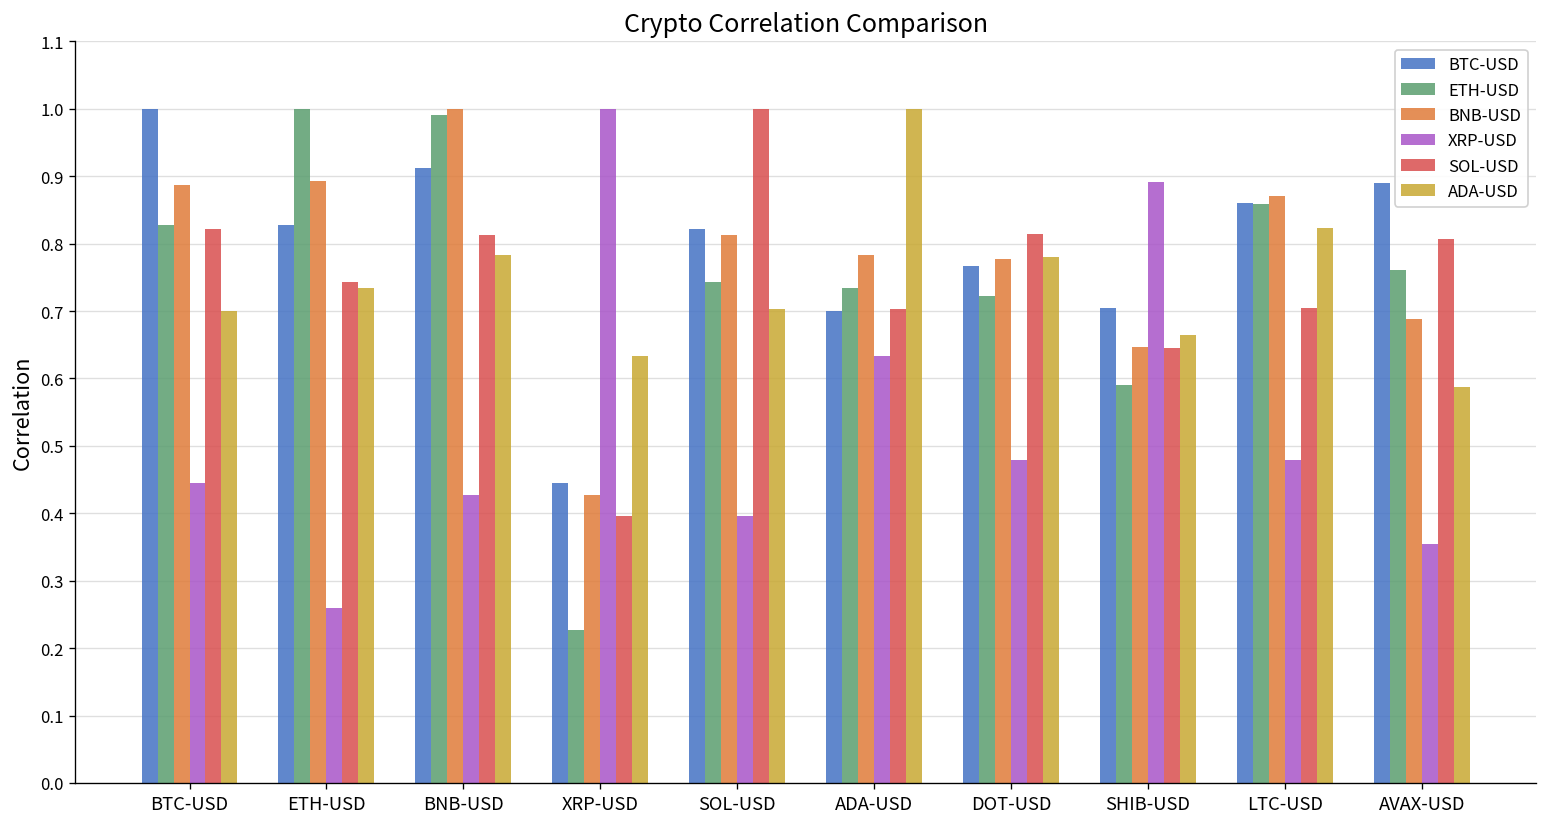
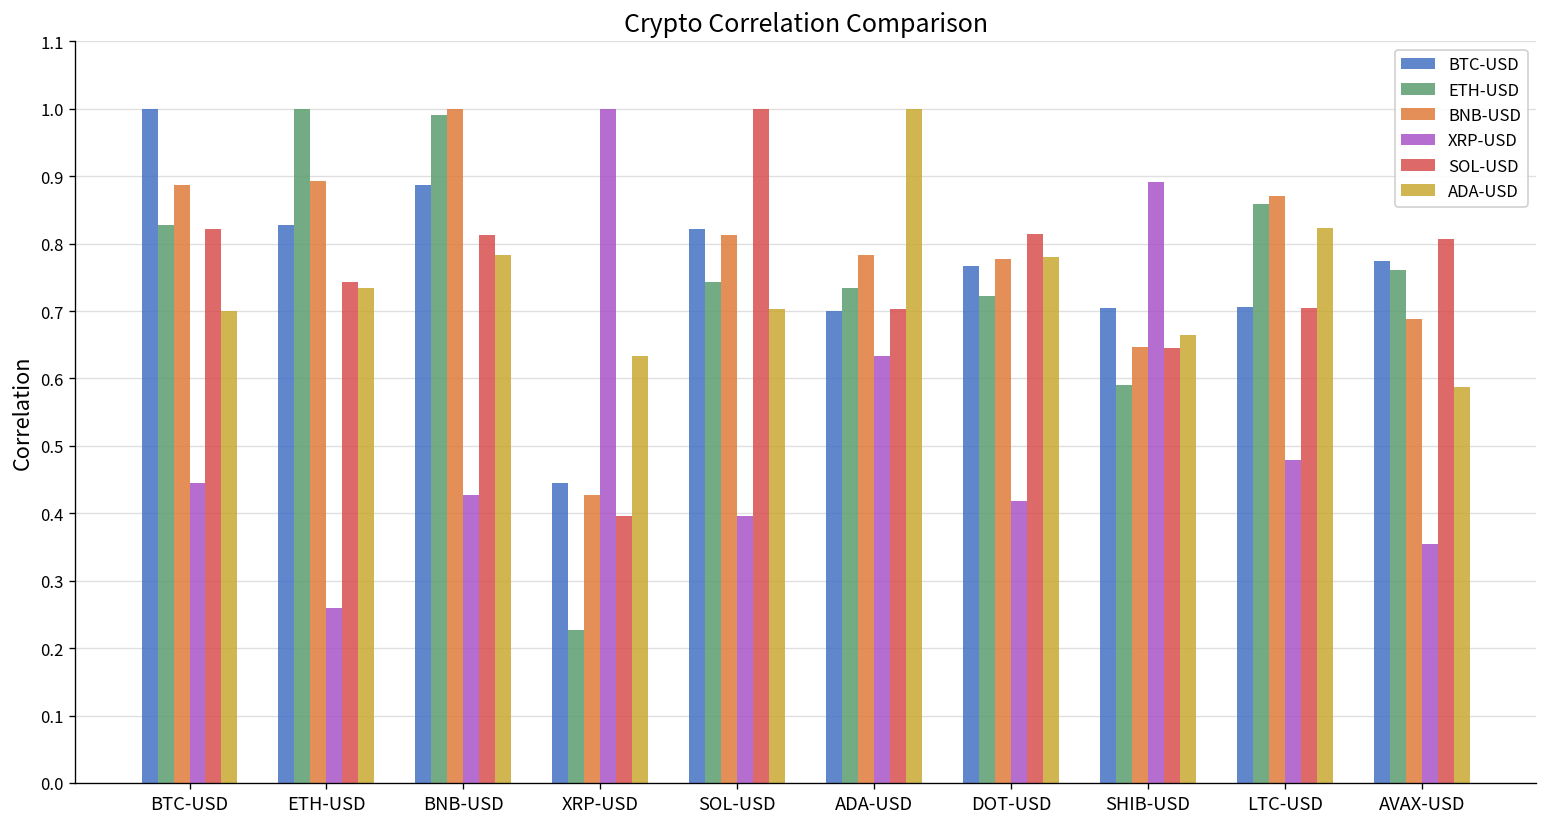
  {
    "BTC-USD": {
      "BTC-USD": 1.00,
      "ETH-USD": 0.83,
-     "BNB-USD": 0.91,
+     "BNB-USD": 0.89,
      "XRP-USD": 0.44,
      "SOL-USD": 0.82,
      "ADA-USD": 0.70,
      "DOT-USD": 0.77,
      "SHIB-USD": 0.70,
-     "LTC-USD": 0.86,
-     "AVAX-USD": 0.89
+     "LTC-USD": 0.71,
+     "AVAX-USD": 0.77
    },
    "ETH-USD": {
      "BTC-USD": 0.83,
      "ETH-USD": 1.00,
      "BNB-USD": 0.99,
      "XRP-USD": 0.23,
      "SOL-USD": 0.74,
      "ADA-USD": 0.73,
      "DOT-USD": 0.72,
      "SHIB-USD": 0.59,
      "LTC-USD": 0.86,
      "AVAX-USD": 0.76
    },
    "XRP-USD": {
      "BTC-USD": 0.44,
      "ETH-USD": 0.26,
      "BNB-USD": 0.43,
      "XRP-USD": 1.00,
      "SOL-USD": 0.40,
      "ADA-USD": 0.63,
-     "DOT-USD": 0.48,
+     "DOT-USD": 0.42,
      "SHIB-USD": 0.89,
      "LTC-USD": 0.48,
      "AVAX-USD": 0.35
    }
  }
